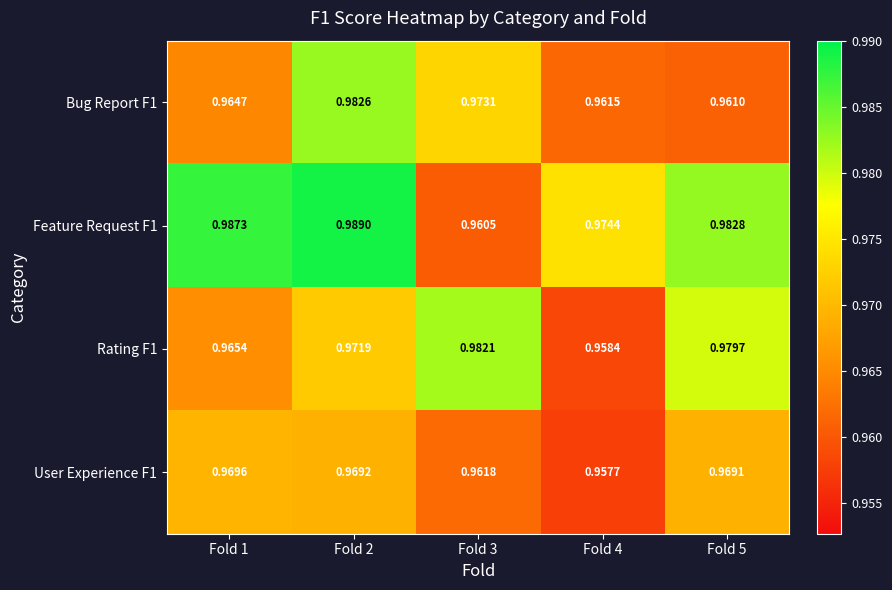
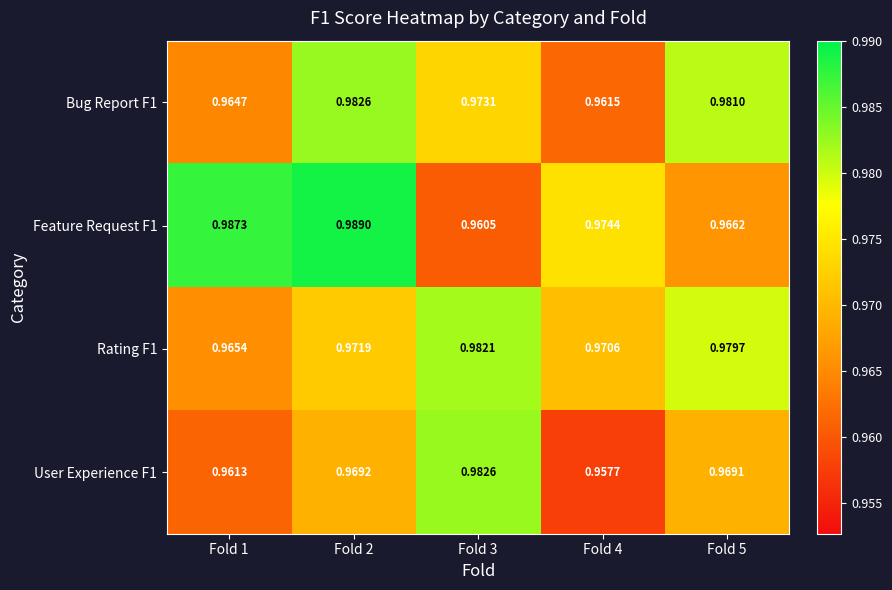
  {
    "Bug Report F1": {
      "Fold 1": 0.9647,
      "Fold 2": 0.9826,
      "Fold 3": 0.9731,
      "Fold 4": 0.9615,
-     "Fold 5": 0.9610
+     "Fold 5": 0.9810
    },
    "Feature Request F1": {
      "Fold 1": 0.9873,
      "Fold 2": 0.9890,
      "Fold 3": 0.9605,
      "Fold 4": 0.9744,
-     "Fold 5": 0.9828
+     "Fold 5": 0.9662
    },
    "Rating F1": {
      "Fold 1": 0.9654,
      "Fold 2": 0.9719,
      "Fold 3": 0.9821,
-     "Fold 4": 0.9584,
+     "Fold 4": 0.9706,
      "Fold 5": 0.9797
    },
    "User Experience F1": {
-     "Fold 1": 0.9696,
+     "Fold 1": 0.9613,
      "Fold 2": 0.9692,
-     "Fold 3": 0.9618,
+     "Fold 3": 0.9826,
      "Fold 4": 0.9577,
      "Fold 5": 0.9691
    }
  }
